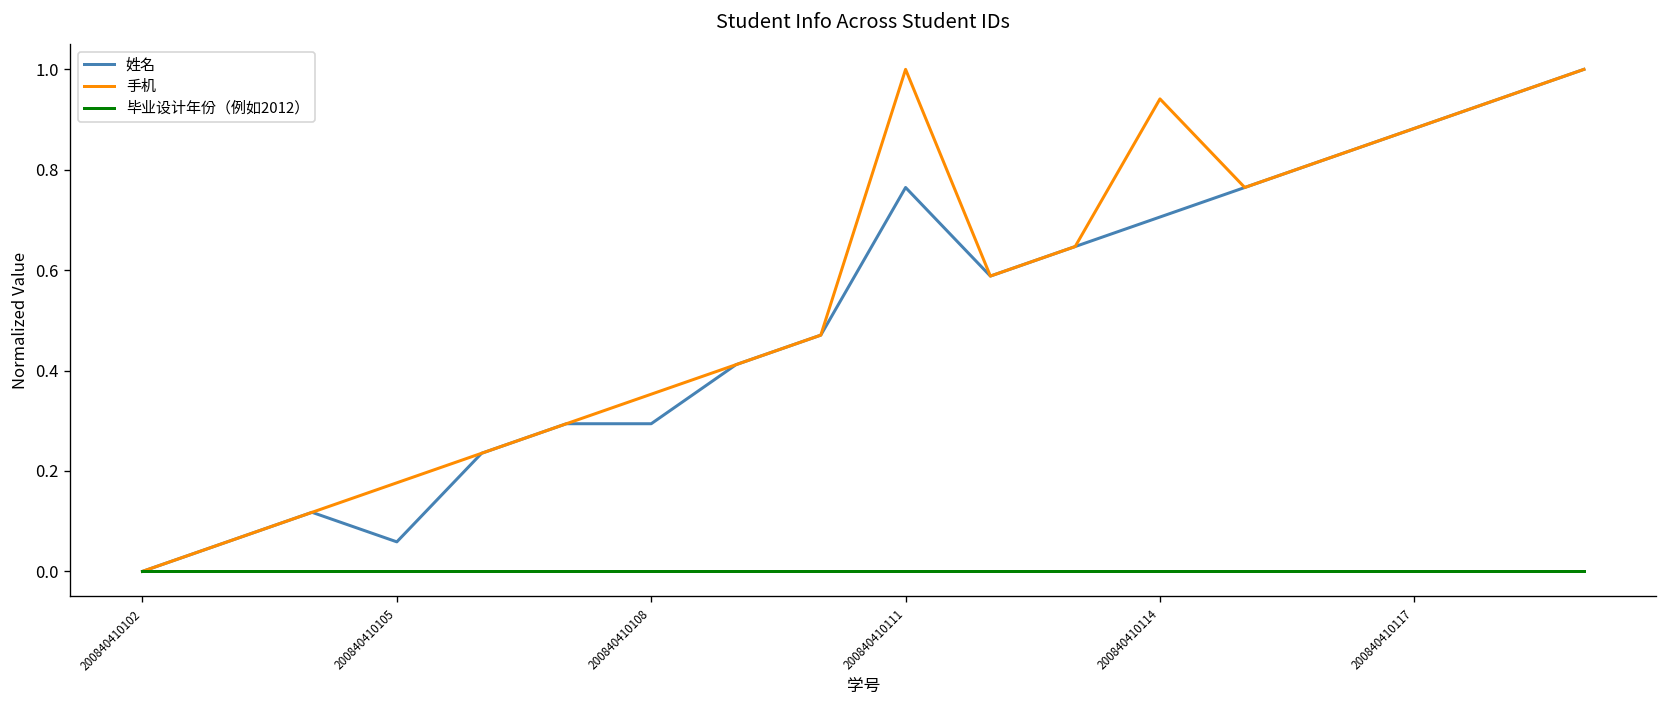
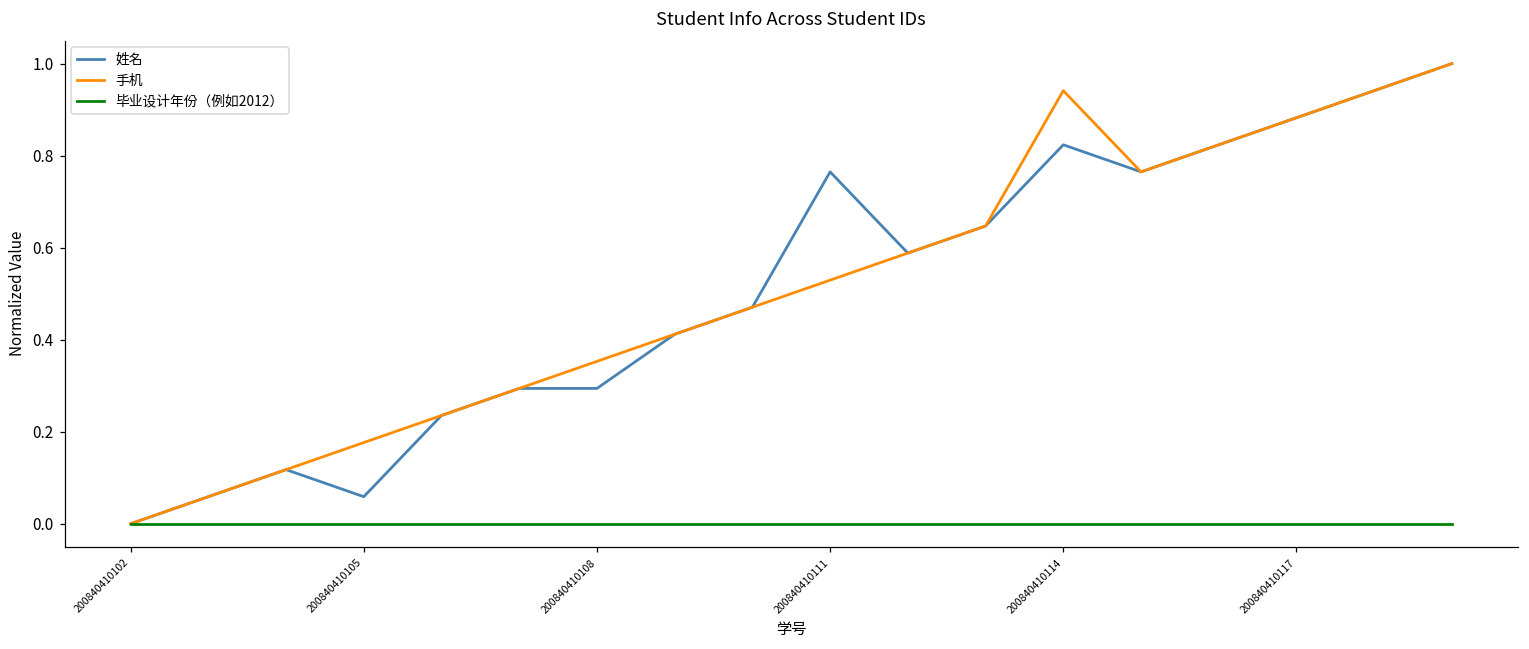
  {
    "姓名": {
      "200840410105": 0.06,
      "200840410108": 0.29,
      "200840410111": 0.76,
-     "200840410114": 0.71
+     "200840410114": 0.82
    },
    "手机": {
      "200840410105": 0.18,
      "200840410108": 0.35,
-     "200840410111": 1.00,
+     "200840410111": 0.53,
      "200840410114": 0.94
    },
    "毕业设计年份（例如2012）": {
      "200840410105": 0.00,
      "200840410108": 0.00,
      "200840410111": 0.00,
      "200840410114": 0.00,
      "200840410117": 0.00
    }
  }
